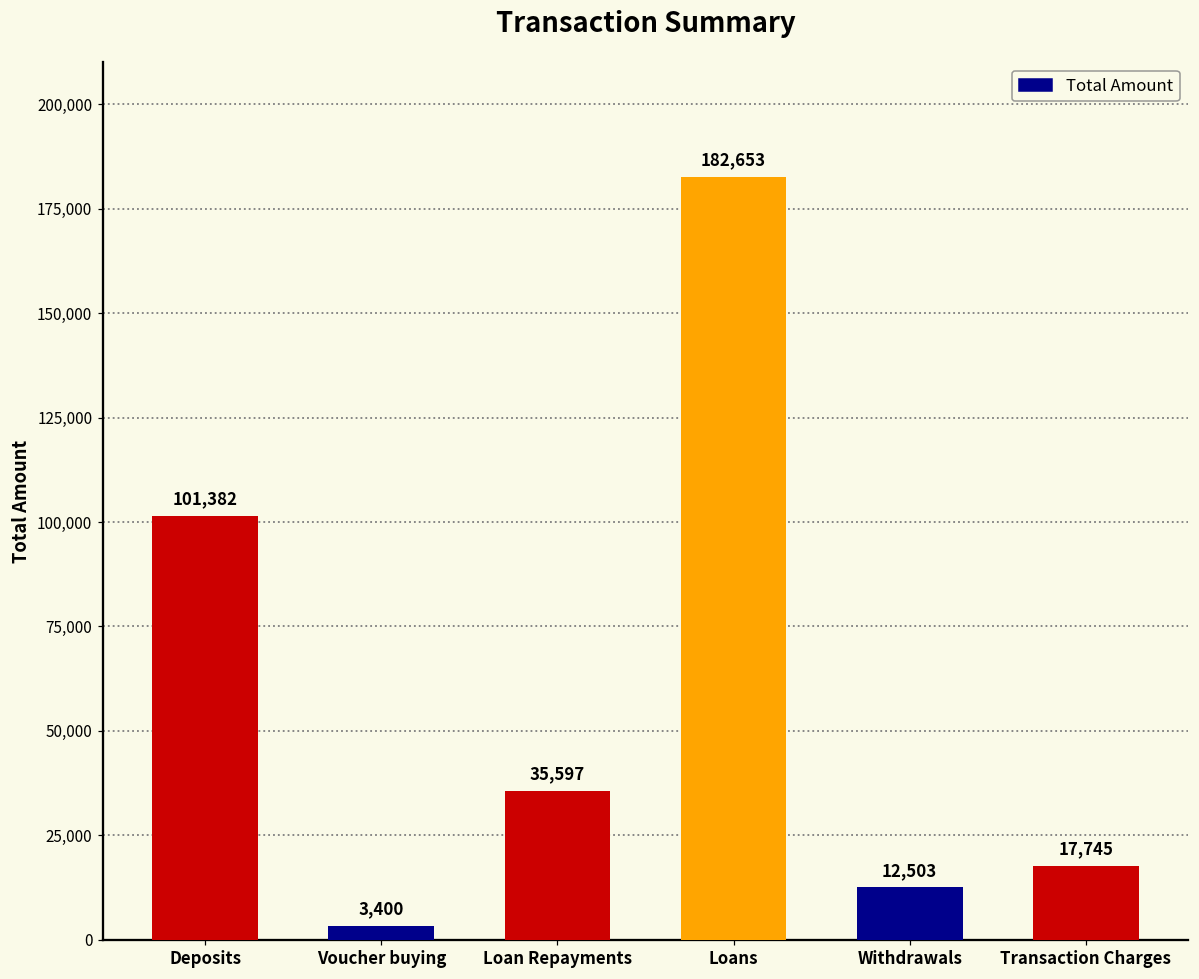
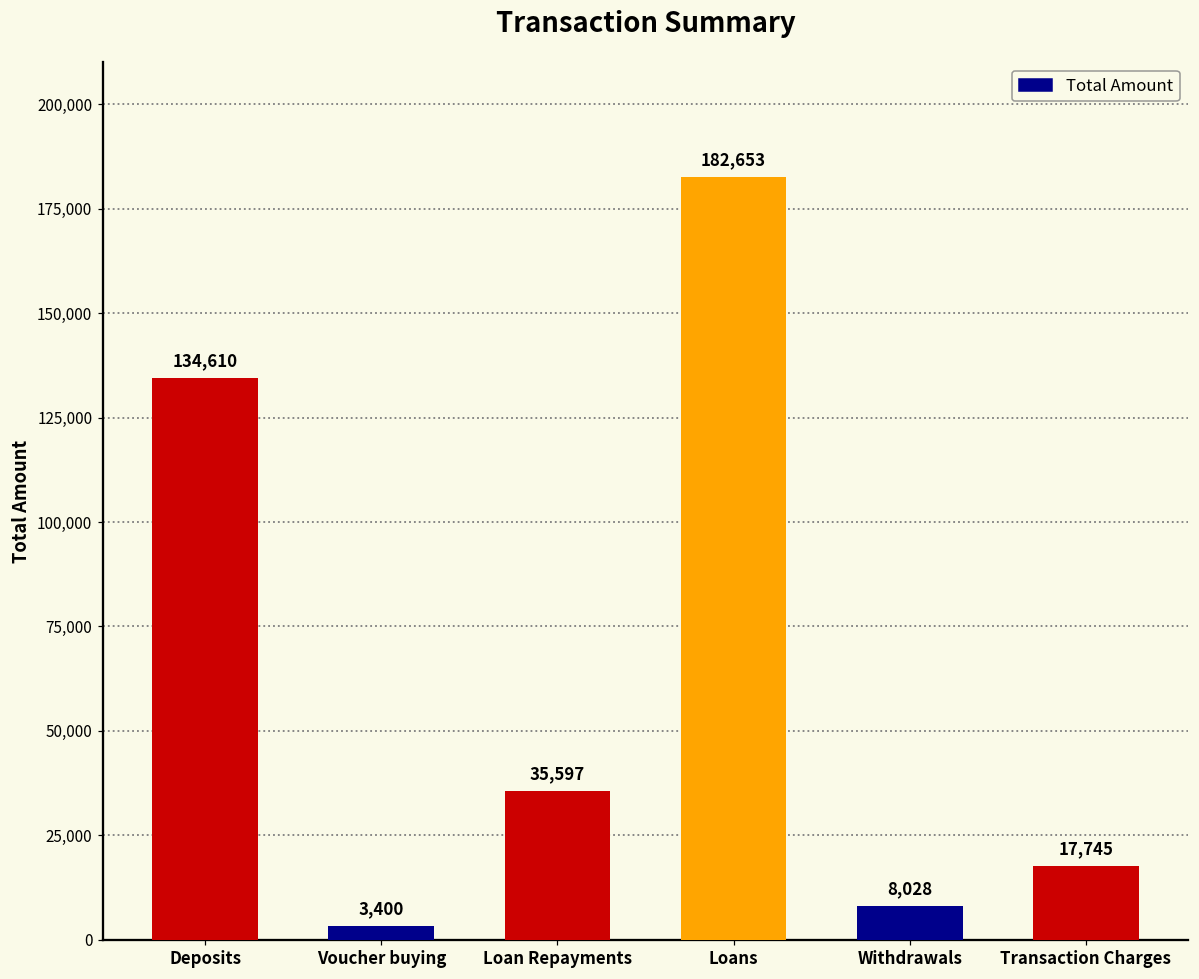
  {
-   "Deposits": "101,382",
+   "Deposits": "134,610",
    "Voucher buying": "3,400",
    "Loan Repayments": "35,597",
    "Loans": "182,653",
-   "Withdrawals": "12,503",
+   "Withdrawals": "8,028",
    "Transaction Charges": "17,745"
  }
